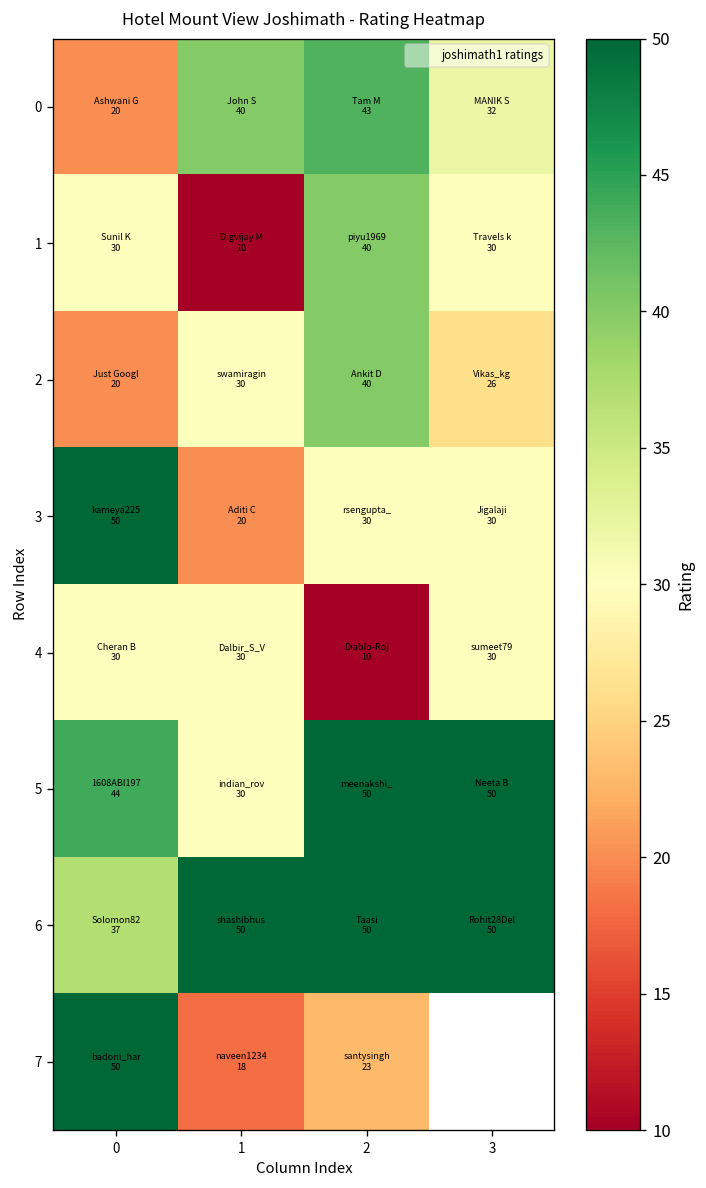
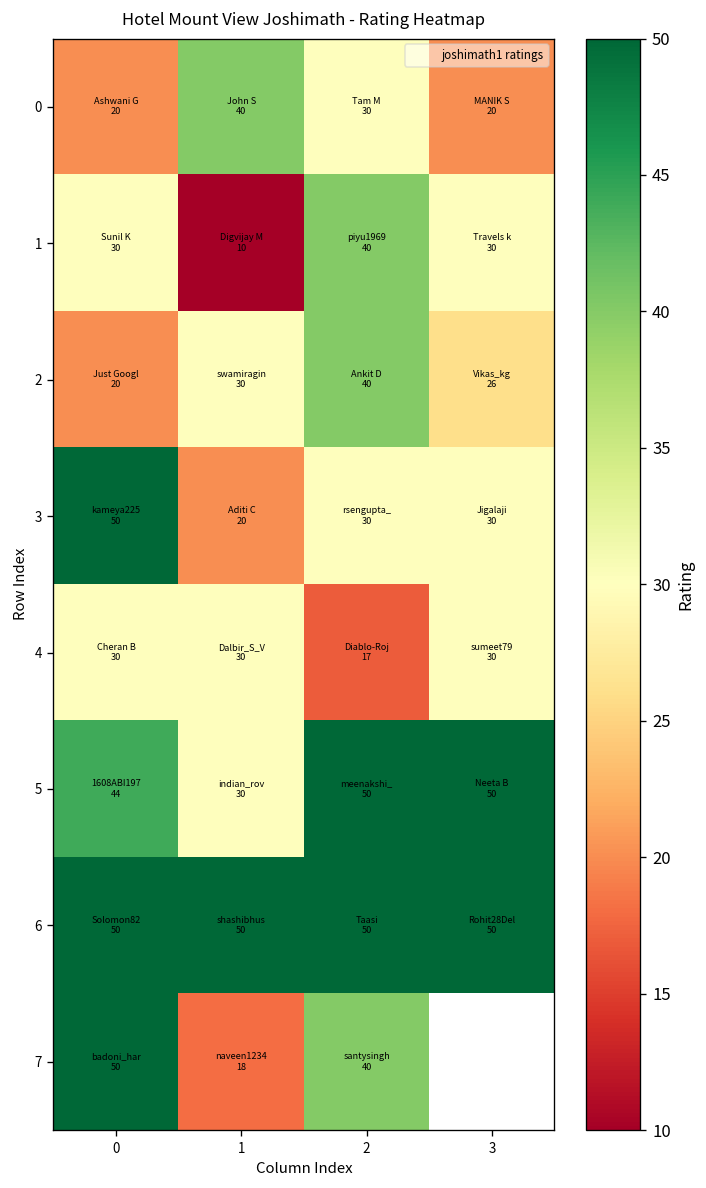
  {
    "0": {
      "0": 20,
      "1": 40,
-     "2": 43,
-     "3": 32
+     "2": 30,
+     "3": 20
    },
    "1": {
      "0": 30,
      "1": 10,
      "2": 40,
      "3": 30
    },
    "2": {
      "0": 20,
      "1": 30,
      "2": 40,
      "3": 26
    },
    "3": {
      "0": 50,
      "1": 20,
      "2": 30,
      "3": 30
    },
    "4": {
      "0": 30,
      "1": 30,
-     "2": 10,
+     "2": 17,
      "3": 30
    },
    "5": {
      "1": 30,
      "2": 50,
      "3": 50
    },
    "6": {
-     "0": 37,
+     "0": 50,
      "1": 50,
      "2": 50,
      "3": 50
    },
    "7": {
      "0": 50,
      "1": 18,
-     "2": 23
+     "2": 40
    }
  }
